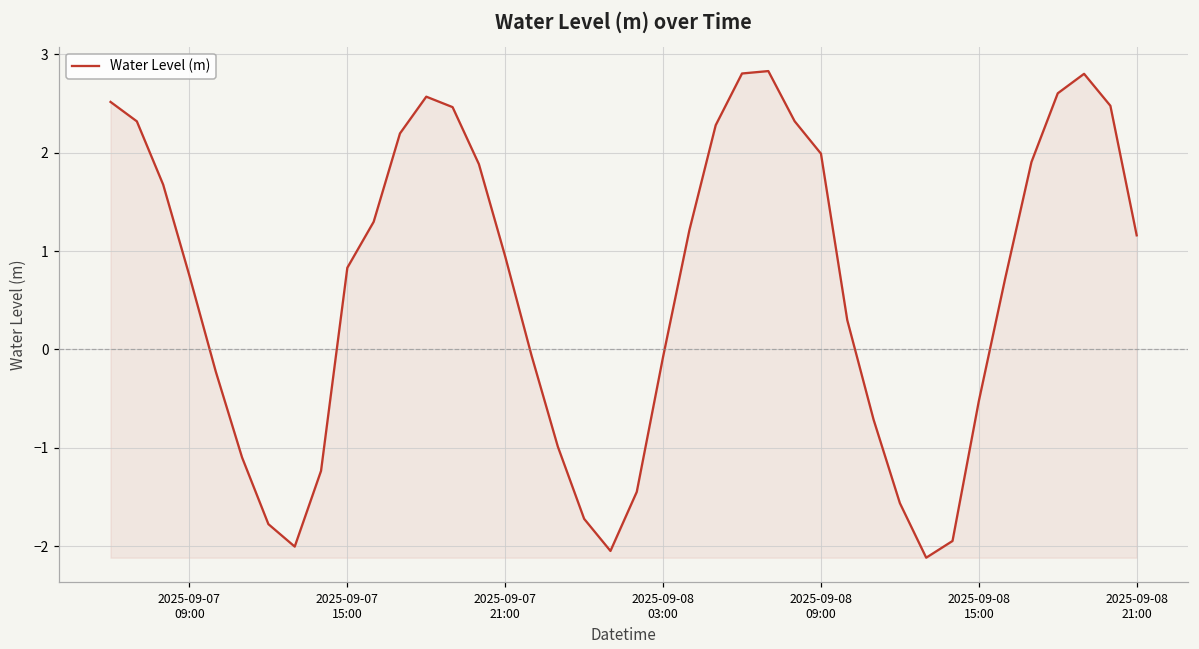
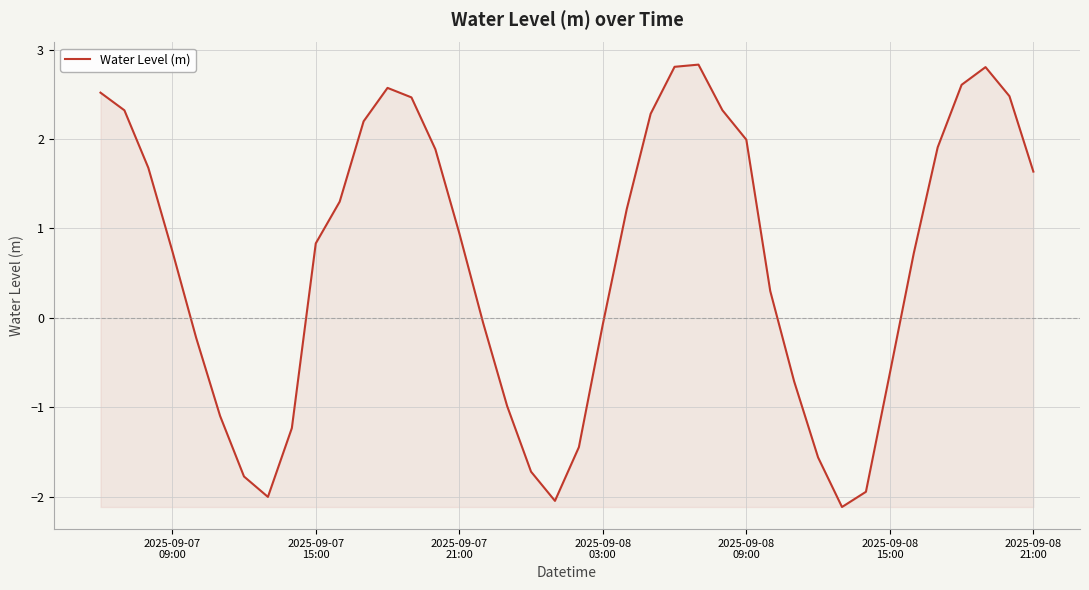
  {
    "2025-09-07 09:00": 0.7,
    "2025-09-07 15:00": 0.8,
    "2025-09-07 21:00": 0.9,
    "2025-09-08 03:00": -0.1,
    "2025-09-08 09:00": 2.0,
-   "2025-09-08 15:00": -0.5,
-   "2025-09-08 21:00": 1.2
+   "2025-09-08 15:00": -0.6,
+   "2025-09-08 21:00": 1.6
  }
